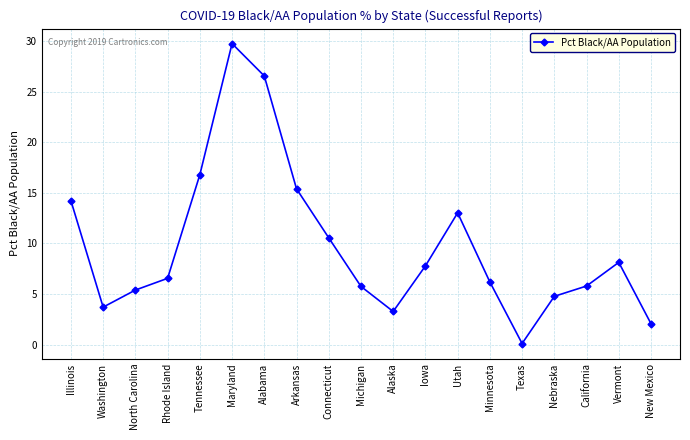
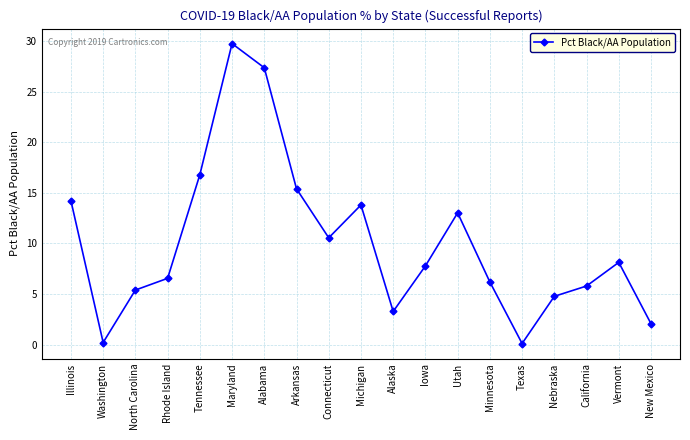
  {
    "Illinois": 14.2,
-   "Washington": 3.7,
+   "Washington": 0.2,
    "North Carolina": 5.4,
    "Rhode Island": 6.6,
    "Tennessee": 16.8,
    "Maryland": 29.8,
-   "Alabama": 26.6,
+   "Alabama": 27.4,
    "Arkansas": 15.4,
    "Connecticut": 10.6,
-   "Michigan": 5.8,
+   "Michigan": 13.8,
    "Alaska": 3.3,
    "Iowa": 7.8,
    "Utah": 13.0,
    "Minnesota": 6.2,
    "Texas": 0.1,
    "Nebraska": 4.8,
    "California": 5.8,
    "Vermont": 8.1,
    "New Mexico": 2.1
  }
